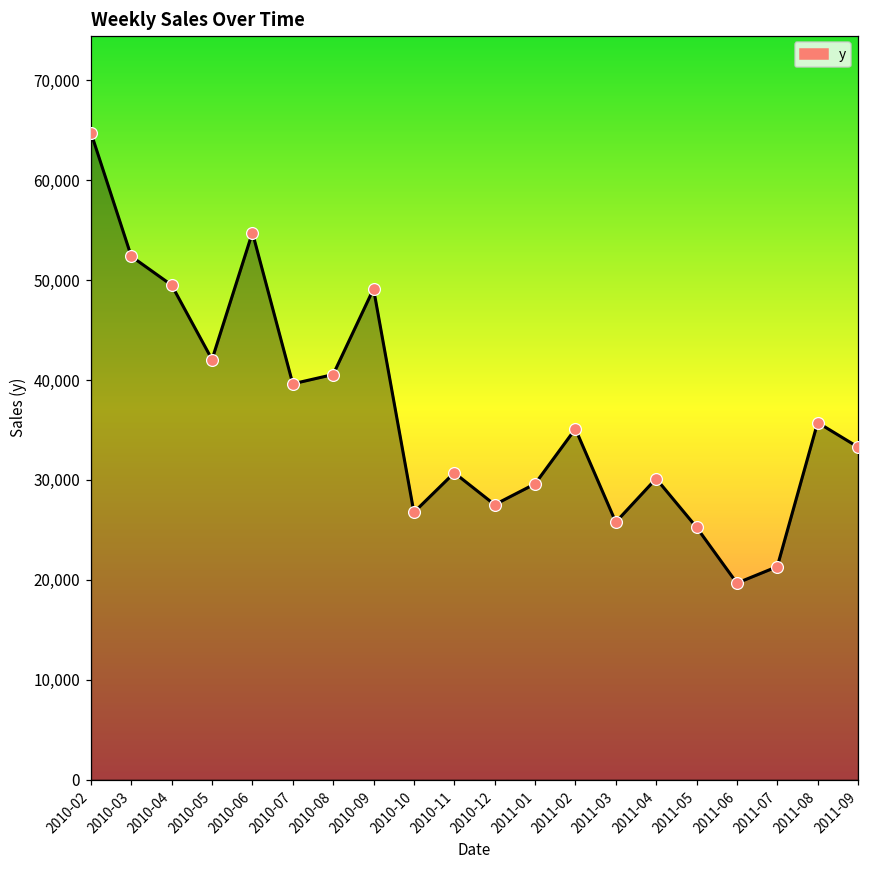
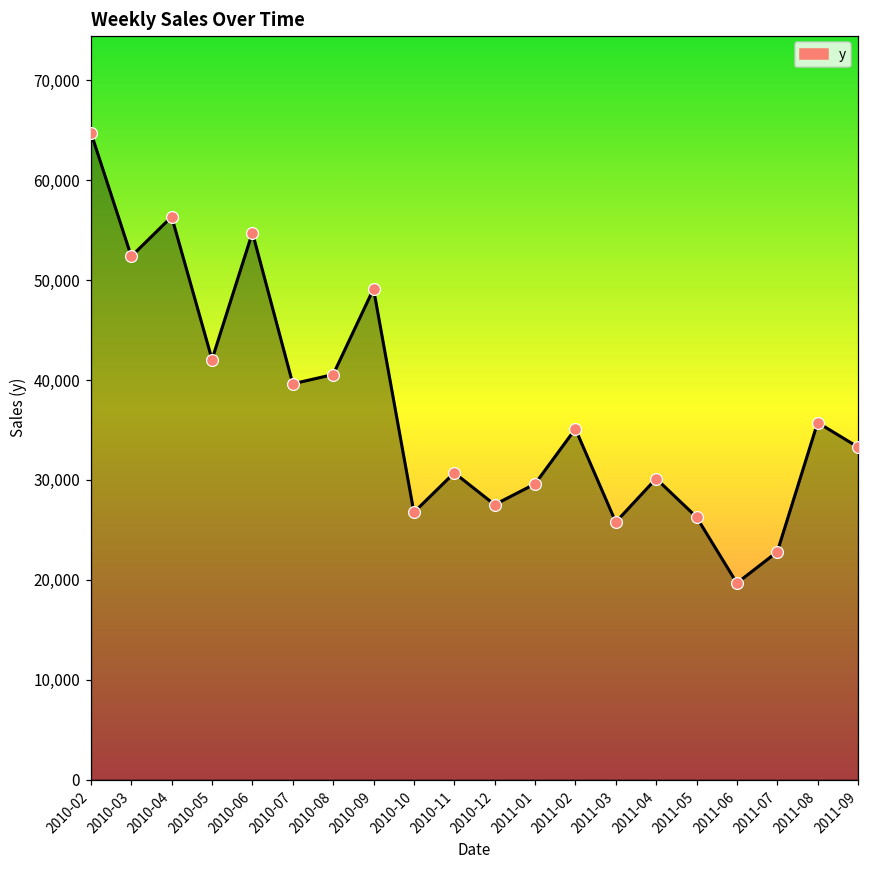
  {
    "2010-02": "65,000",
    "2010-03": "52,000",
-   "2010-04": "49,000",
+   "2010-04": "56,000",
    "2010-05": "42,000",
    "2010-06": "55,000",
    "2010-07": "40,000",
    "2010-08": "41,000",
    "2010-09": "49,000",
    "2010-10": "27,000",
    "2010-11": "31,000",
    "2010-12": "28,000",
    "2011-01": "30,000",
    "2011-02": "35,000",
    "2011-03": "26,000",
    "2011-04": "30,000",
-   "2011-05": "25,000",
+   "2011-05": "26,000",
    "2011-06": "20,000",
-   "2011-07": "21,000",
+   "2011-07": "23,000",
    "2011-08": "36,000",
    "2011-09": "33,000"
  }
